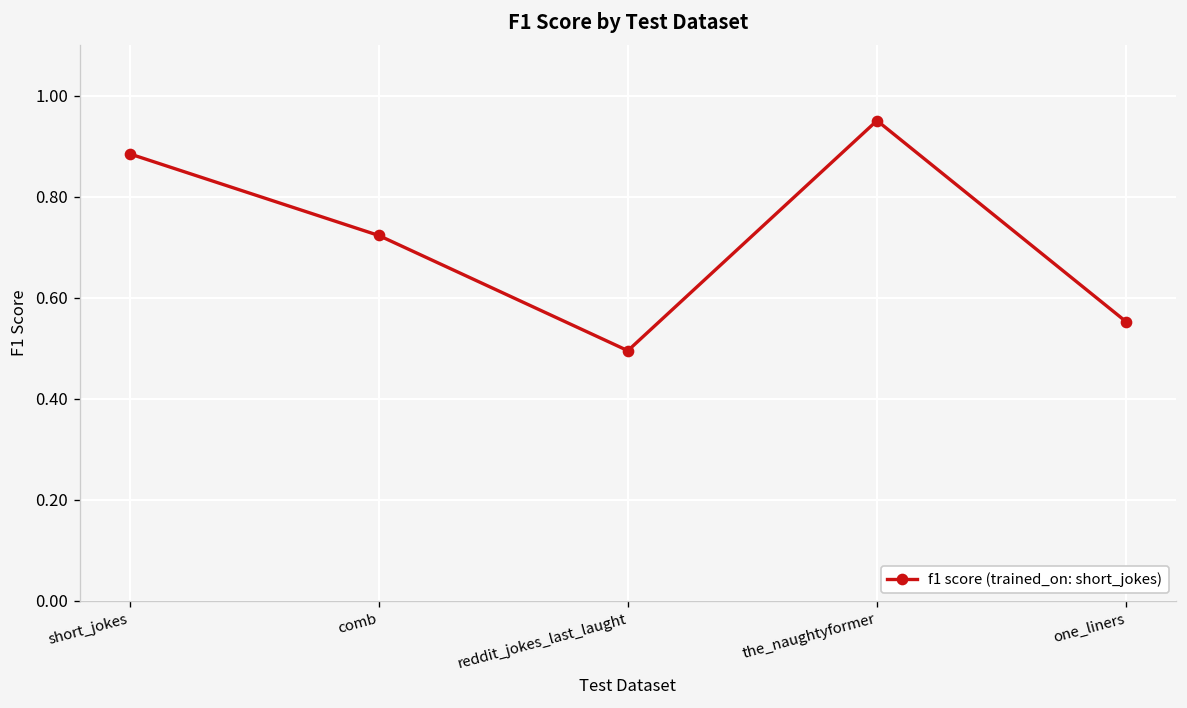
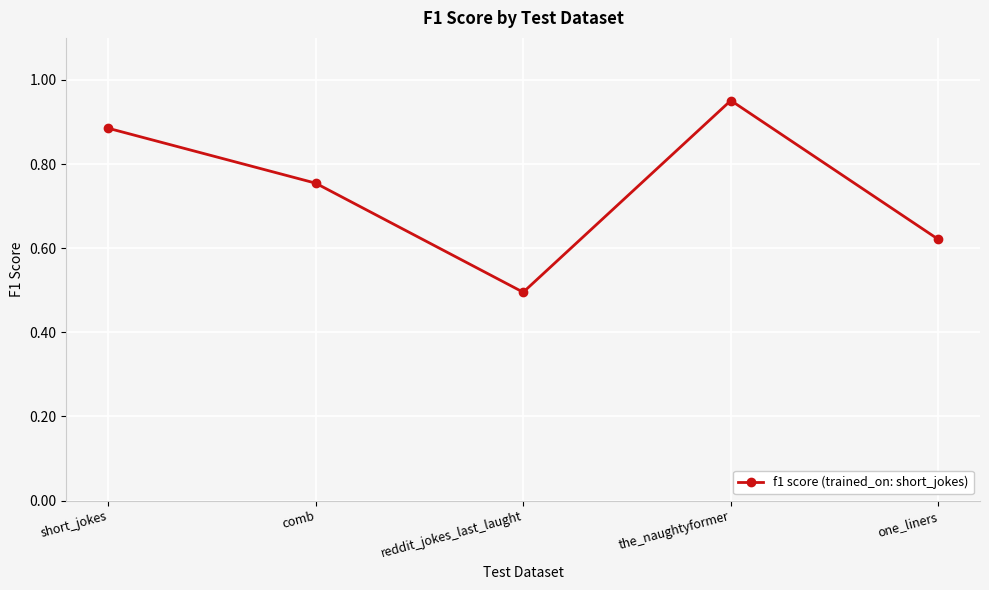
  {
    "short_jokes": 0.89,
-   "comb": 0.72,
+   "comb": 0.75,
    "reddit_jokes_last_laught": 0.50,
    "the_naughtyformer": 0.95,
-   "one_liners": 0.55
+   "one_liners": 0.62
  }
